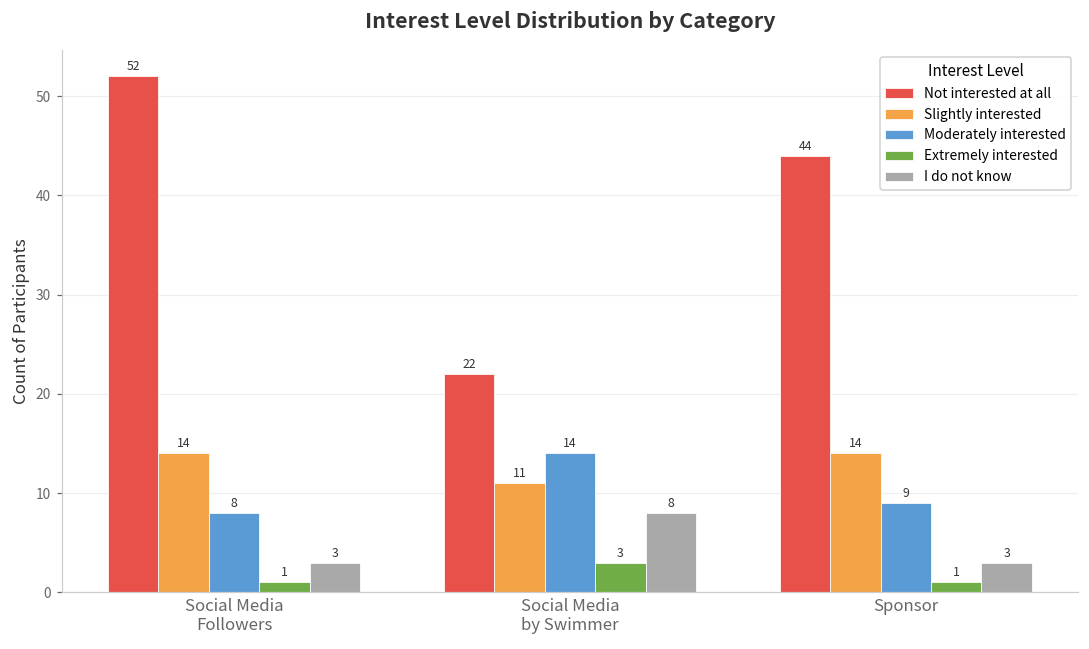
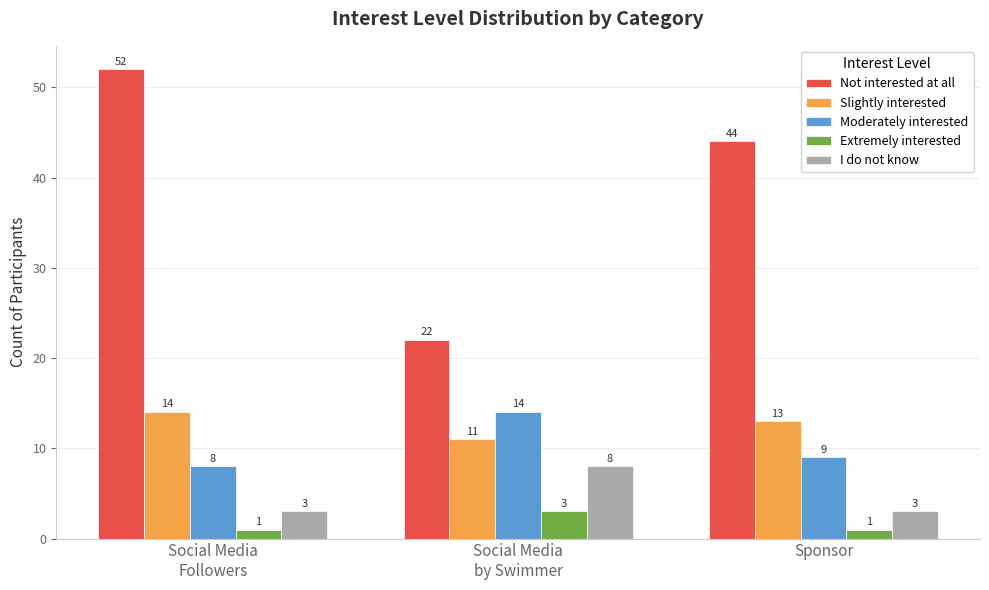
  {
    "Not interested at all": {
      "Social Media Followers": 52,
      "Social Media by Swimmer": 22,
      "Sponsor": 44
    },
    "Slightly interested": {
      "Social Media Followers": 14,
      "Social Media by Swimmer": 11,
-     "Sponsor": 14
+     "Sponsor": 13
    },
    "Moderately interested": {
      "Social Media Followers": 8,
      "Social Media by Swimmer": 14,
      "Sponsor": 9
    },
    "Extremely interested": {
      "Social Media Followers": 1,
      "Social Media by Swimmer": 3,
      "Sponsor": 1
    },
    "I do not know": {
      "Social Media Followers": 3,
      "Social Media by Swimmer": 8,
      "Sponsor": 3
    }
  }
